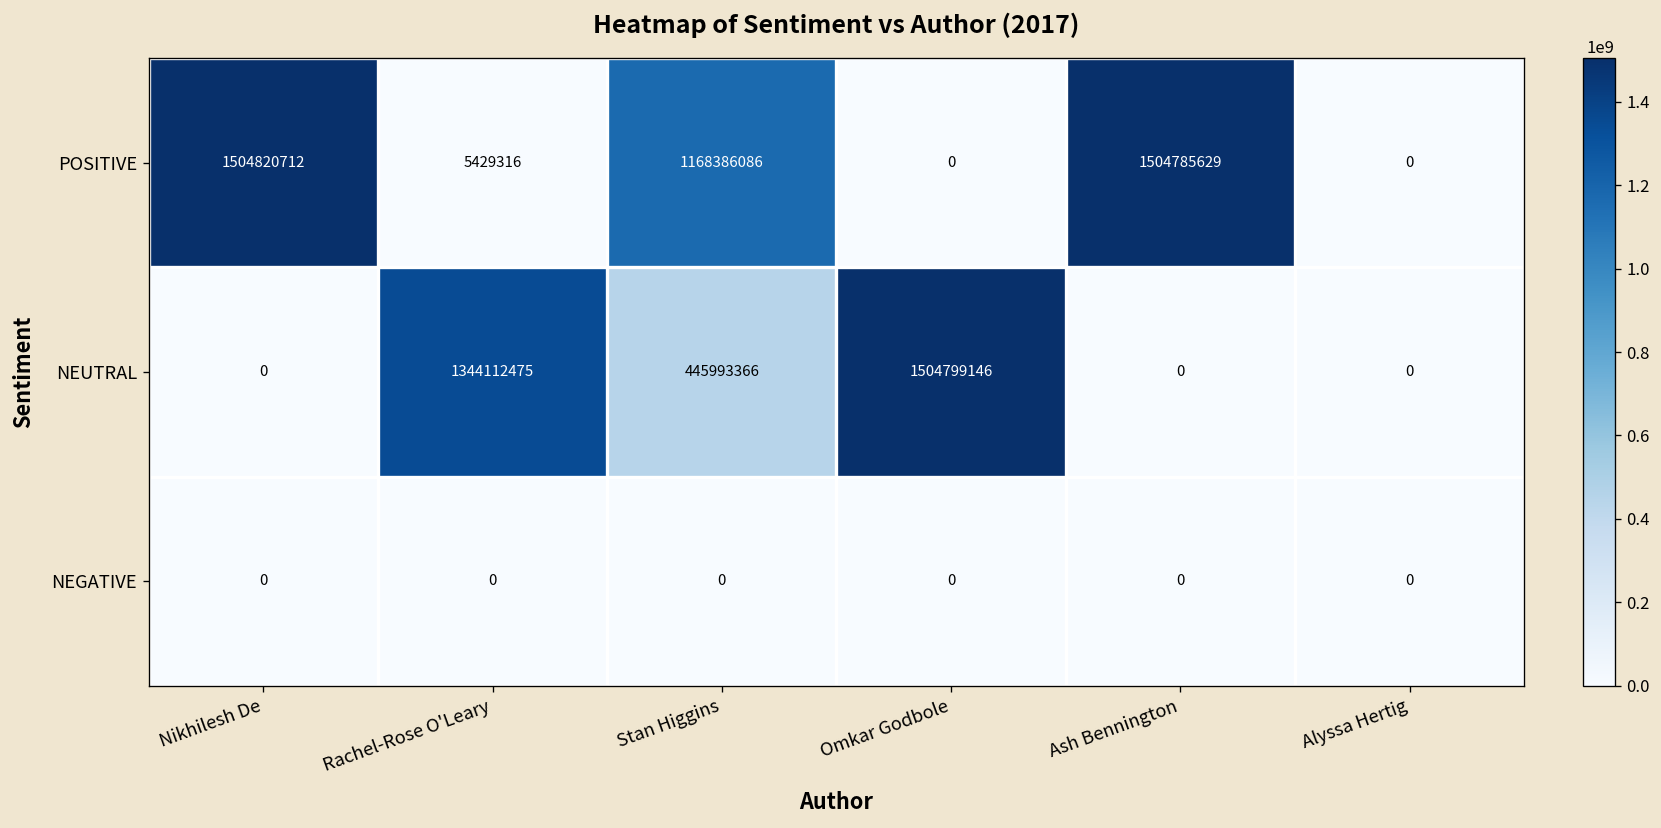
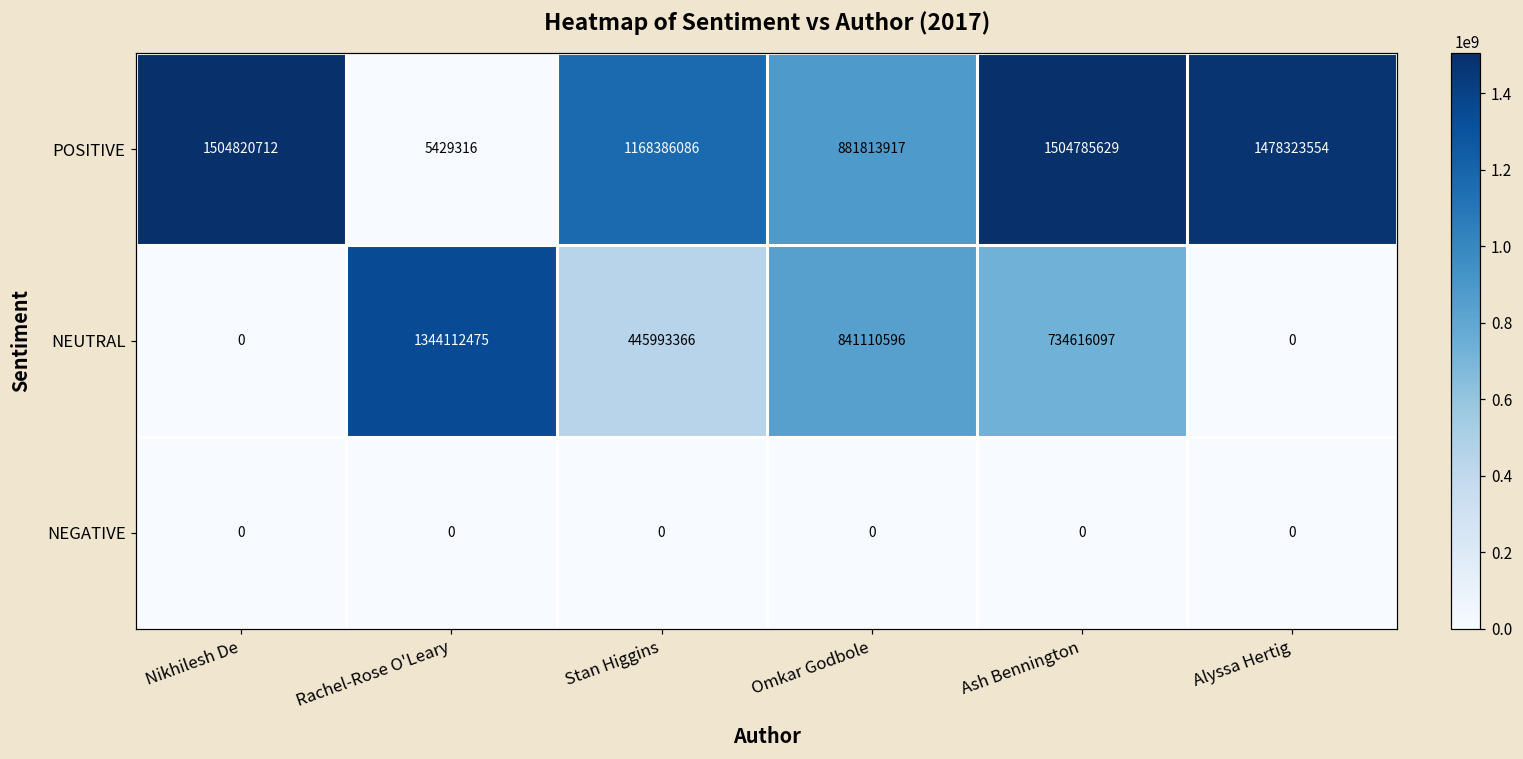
  {
    "POSITIVE": {
      "Nikhilesh De": 1504820712,
      "Rachel-Rose O'Leary": 5429316,
      "Stan Higgins": 1168386086,
-     "Omkar Godbole": 0,
+     "Omkar Godbole": 881813917,
      "Ash Bennington": 1504785629,
-     "Alyssa Hertig": 0
+     "Alyssa Hertig": 1478323554
    },
    "NEUTRAL": {
      "Nikhilesh De": 0,
      "Rachel-Rose O'Leary": 1344112475,
      "Stan Higgins": 445993366,
-     "Omkar Godbole": 1504799146,
-     "Ash Bennington": 0,
+     "Omkar Godbole": 841110596,
+     "Ash Bennington": 734616097,
      "Alyssa Hertig": 0
    },
    "NEGATIVE": {
      "Nikhilesh De": 0,
      "Rachel-Rose O'Leary": 0,
      "Stan Higgins": 0,
      "Omkar Godbole": 0,
      "Ash Bennington": 0,
      "Alyssa Hertig": 0
    }
  }
